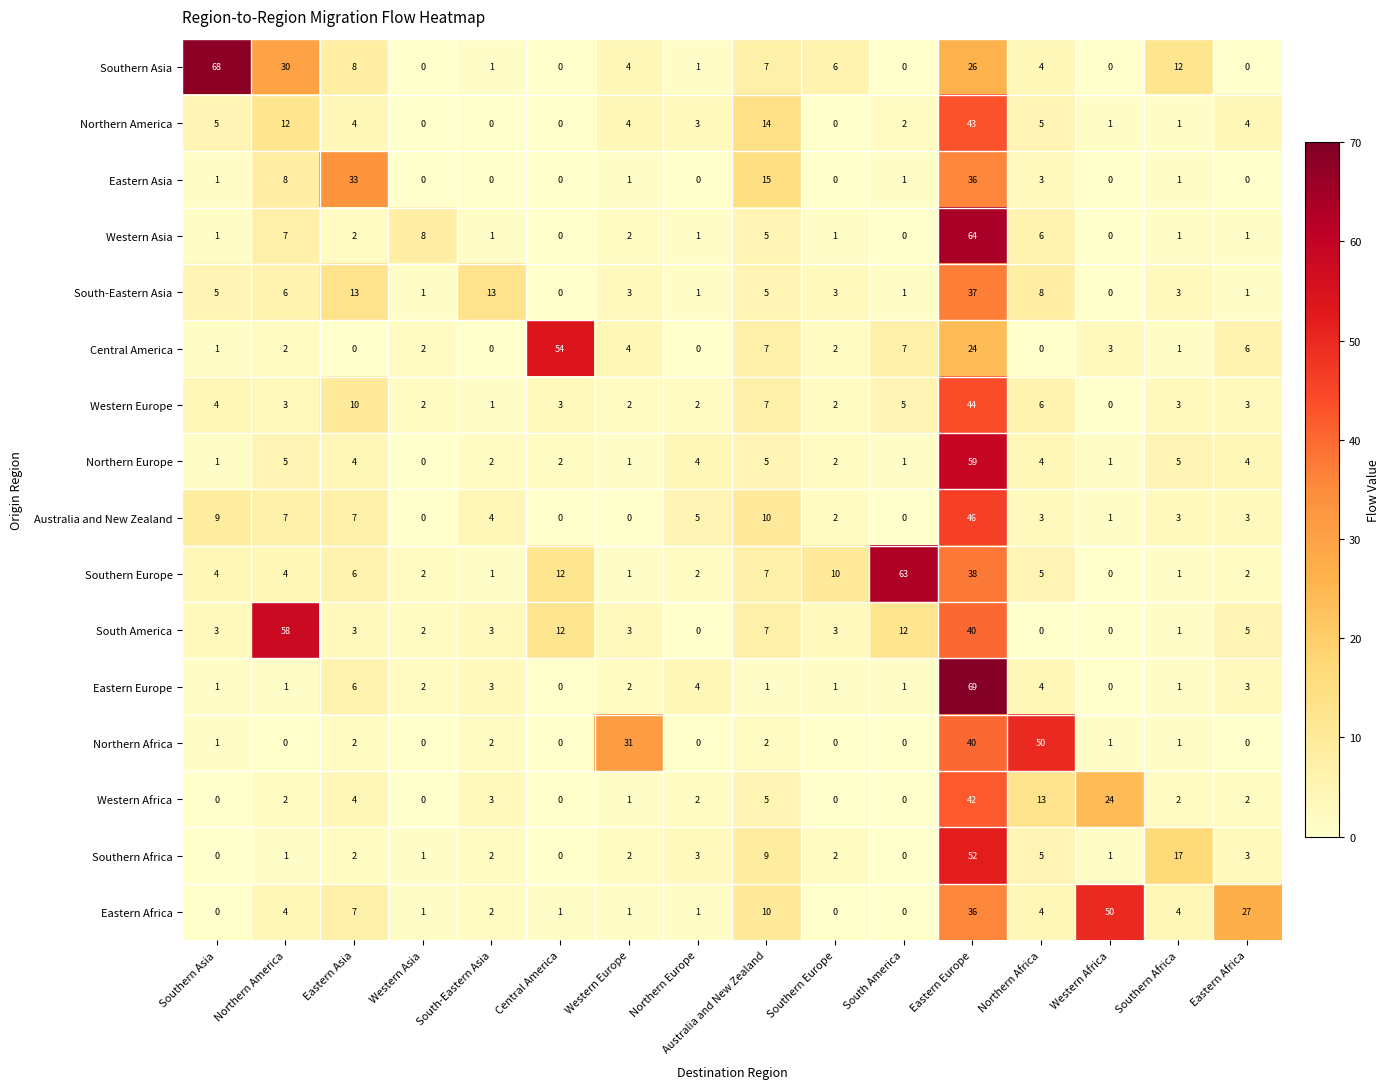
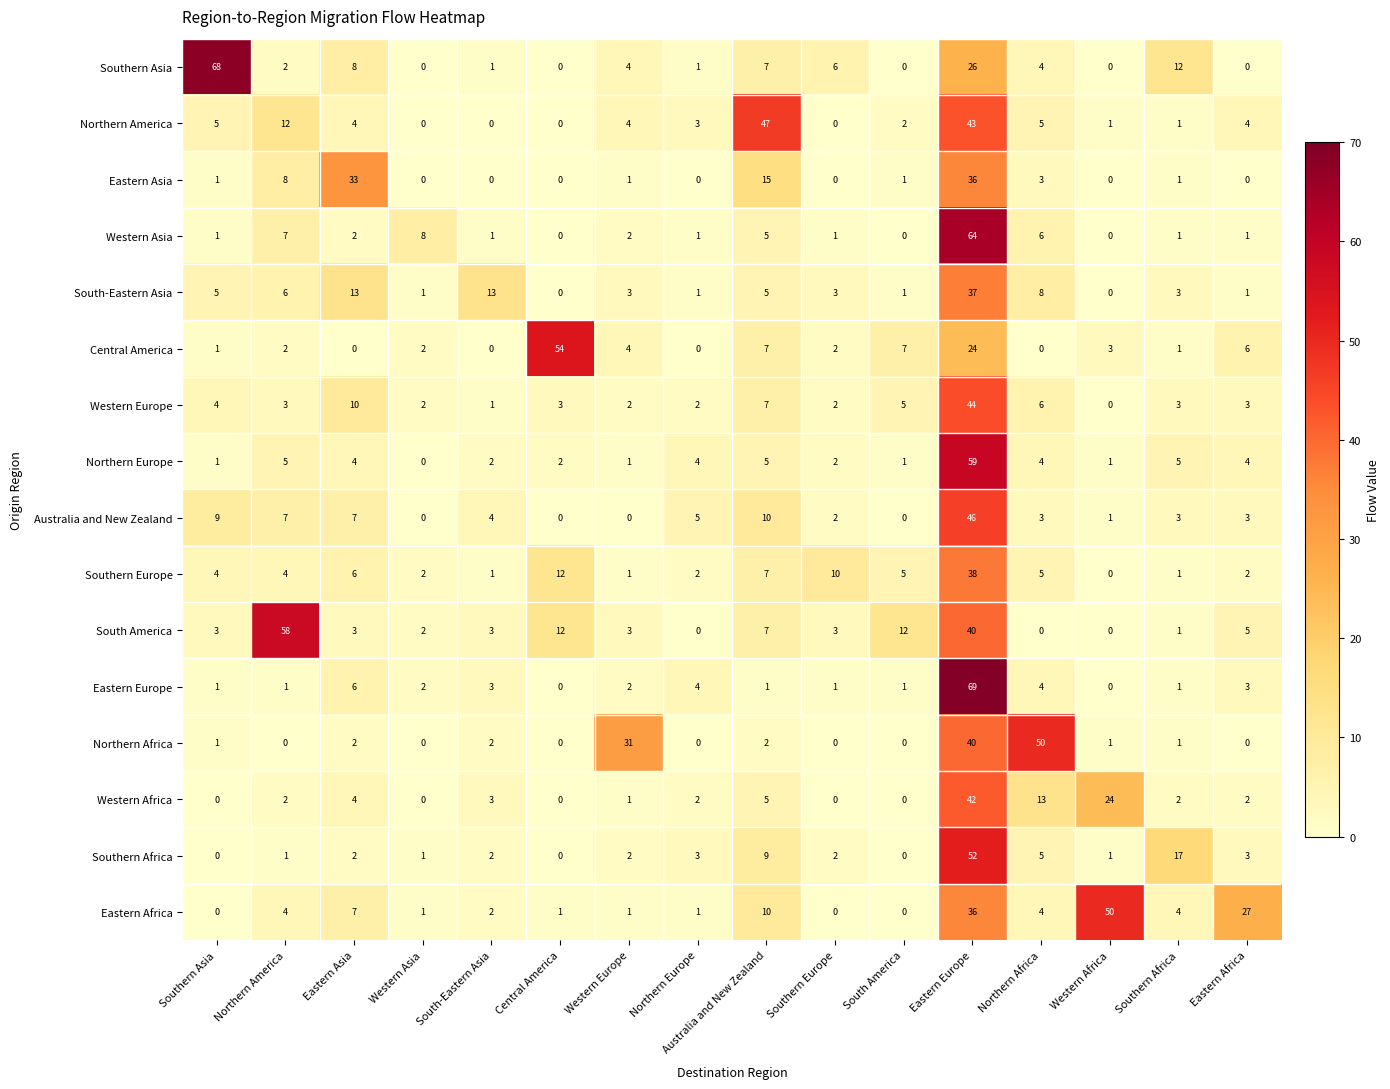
  {
    "Southern Asia": {
      "Southern Asia": 68,
-     "Northern America": 30,
+     "Northern America": 2,
      "Eastern Asia": 8,
      "Western Asia": 0,
      "South-Eastern Asia": 1,
      "Central America": 0,
      "Western Europe": 4,
      "Northern Europe": 1,
      "Australia and New Zealand": 7,
      "Southern Europe": 6,
      "South America": 0,
      "Eastern Europe": 26,
      "Northern Africa": 4,
      "Western Africa": 0,
      "Southern Africa": 12,
      "Eastern Africa": 0
    },
    "Northern America": {
      "Southern Asia": 5,
      "Northern America": 12,
      "Eastern Asia": 4,
      "Western Asia": 0,
      "South-Eastern Asia": 0,
      "Central America": 0,
      "Western Europe": 4,
      "Northern Europe": 3,
-     "Australia and New Zealand": 14,
+     "Australia and New Zealand": 47,
      "Southern Europe": 0,
      "South America": 2,
      "Eastern Europe": 43,
      "Northern Africa": 5,
      "Western Africa": 1,
      "Southern Africa": 1,
      "Eastern Africa": 4
    },
    "Southern Europe": {
      "Southern Asia": 4,
      "Northern America": 4,
      "Eastern Asia": 6,
      "Western Asia": 2,
      "South-Eastern Asia": 1,
      "Central America": 12,
      "Western Europe": 1,
      "Northern Europe": 2,
      "Australia and New Zealand": 7,
      "Southern Europe": 10,
-     "South America": 63,
+     "South America": 5,
      "Eastern Europe": 38,
      "Northern Africa": 5,
      "Western Africa": 0,
      "Southern Africa": 1,
      "Eastern Africa": 2
    }
  }
